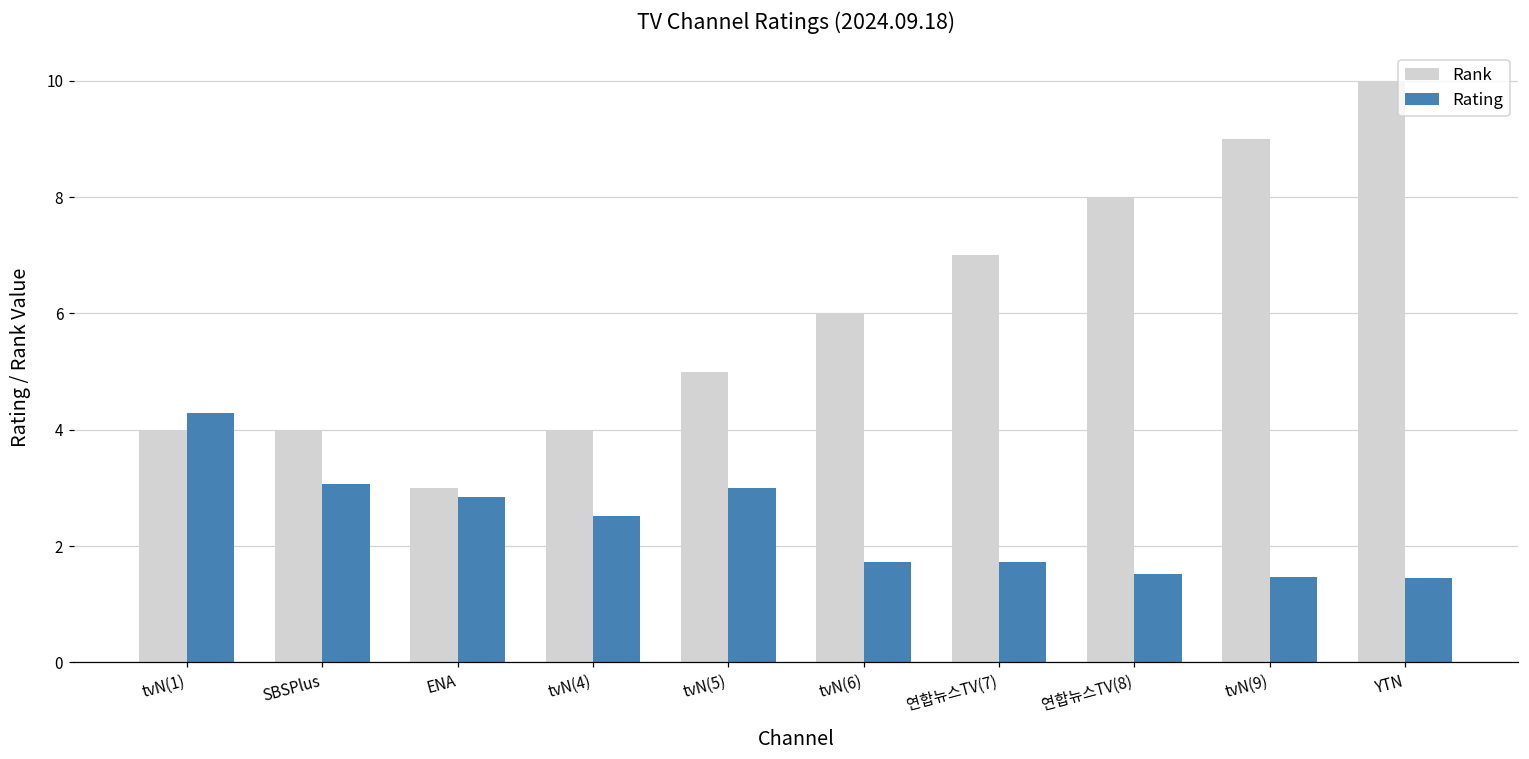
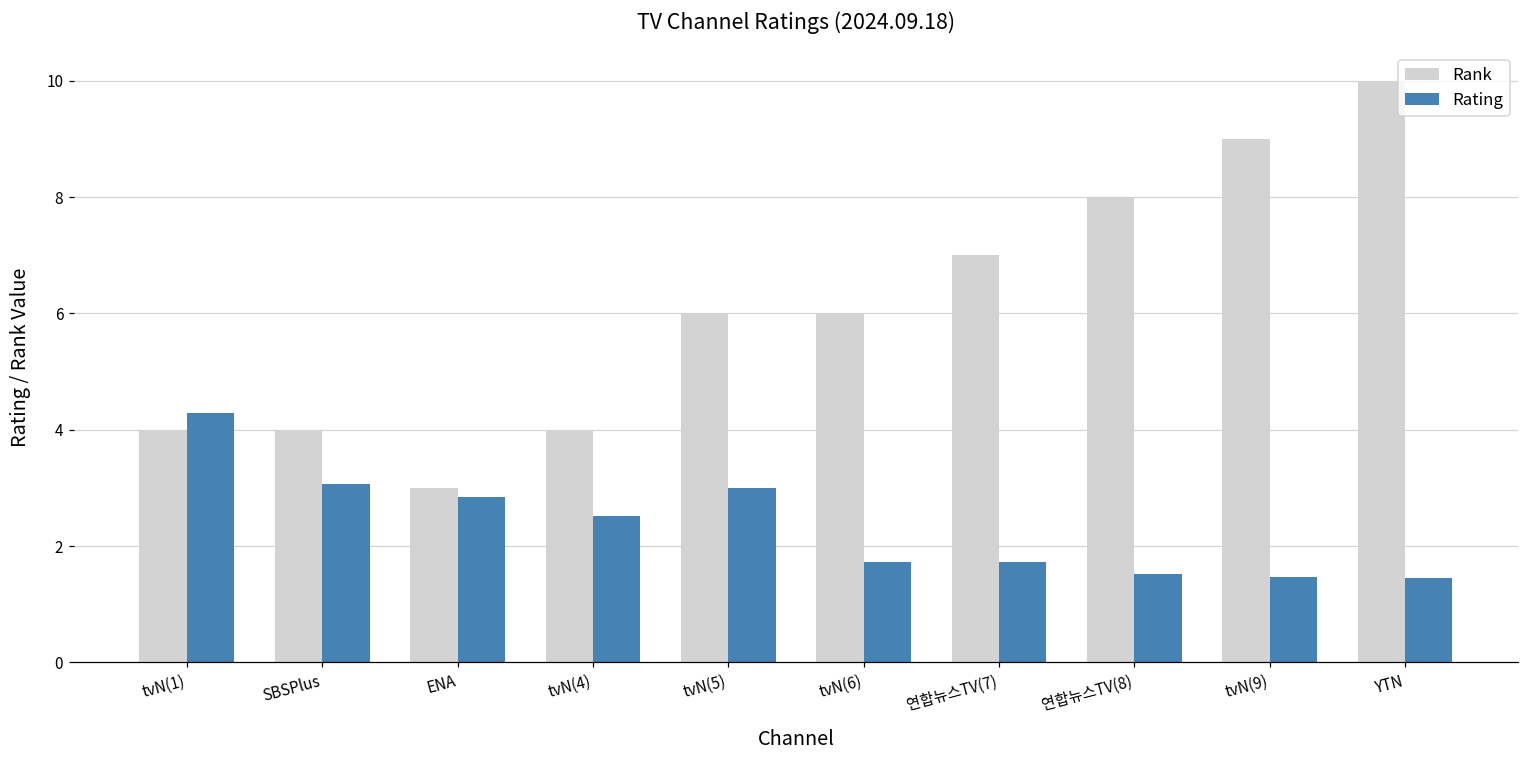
  {
    "Rank": {
      "tvN(1)": 4,
      "SBSPlus": 4,
      "ENA": 3,
      "tvN(4)": 4,
-     "tvN(5)": 5,
+     "tvN(5)": 6,
      "tvN(6)": 6,
      "연합뉴스TV(7)": 7,
      "연합뉴스TV(8)": 8,
      "tvN(9)": 9,
      "YTN": 10
    },
    "Rating": {
      "tvN(1)": 4.3,
      "SBSPlus": 3.1,
      "ENA": 2.8,
      "tvN(4)": 2.5,
      "tvN(5)": 3,
      "tvN(6)": 1.7,
      "연합뉴스TV(7)": 1.7,
      "연합뉴스TV(8)": 1.5,
      "tvN(9)": 1.5,
      "YTN": 1.5
    }
  }
